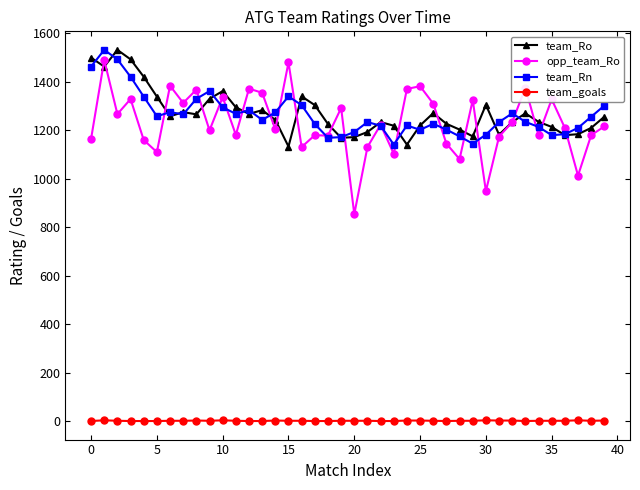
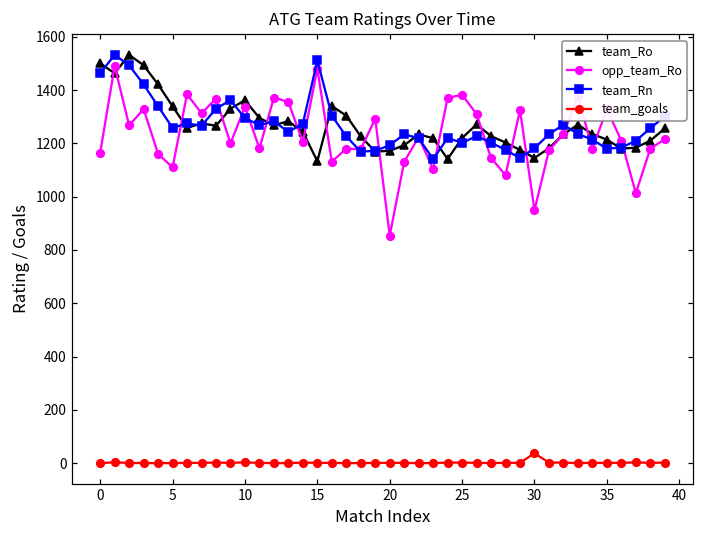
  {
    "team_Ro": {
      "0": 1500,
      "5": 1340,
      "10": 1360,
      "15": 1130,
      "20": 1170,
      "25": 1220,
-     "30": 1310,
+     "30": 1150,
      "35": 1210
    },
    "opp_team_Ro": {
      "0": 1170,
      "5": 1110,
      "10": 1340,
      "15": 1480,
      "20": 850,
      "25": 1380,
      "30": 950
    },
    "team_Rn": {
      "0": 1460,
      "5": 1260,
      "10": 1300,
-     "15": 1340,
+     "15": 1510,
      "20": 1190,
      "25": 1200,
      "30": 1180,
      "35": 1180
    },
    "team_goals": {
      "0": 0,
      "5": 0,
      "10": 0,
      "15": 0,
      "20": 0,
      "25": 0,
-     "30": 0,
+     "30": 40,
      "35": 0
    }
  }
